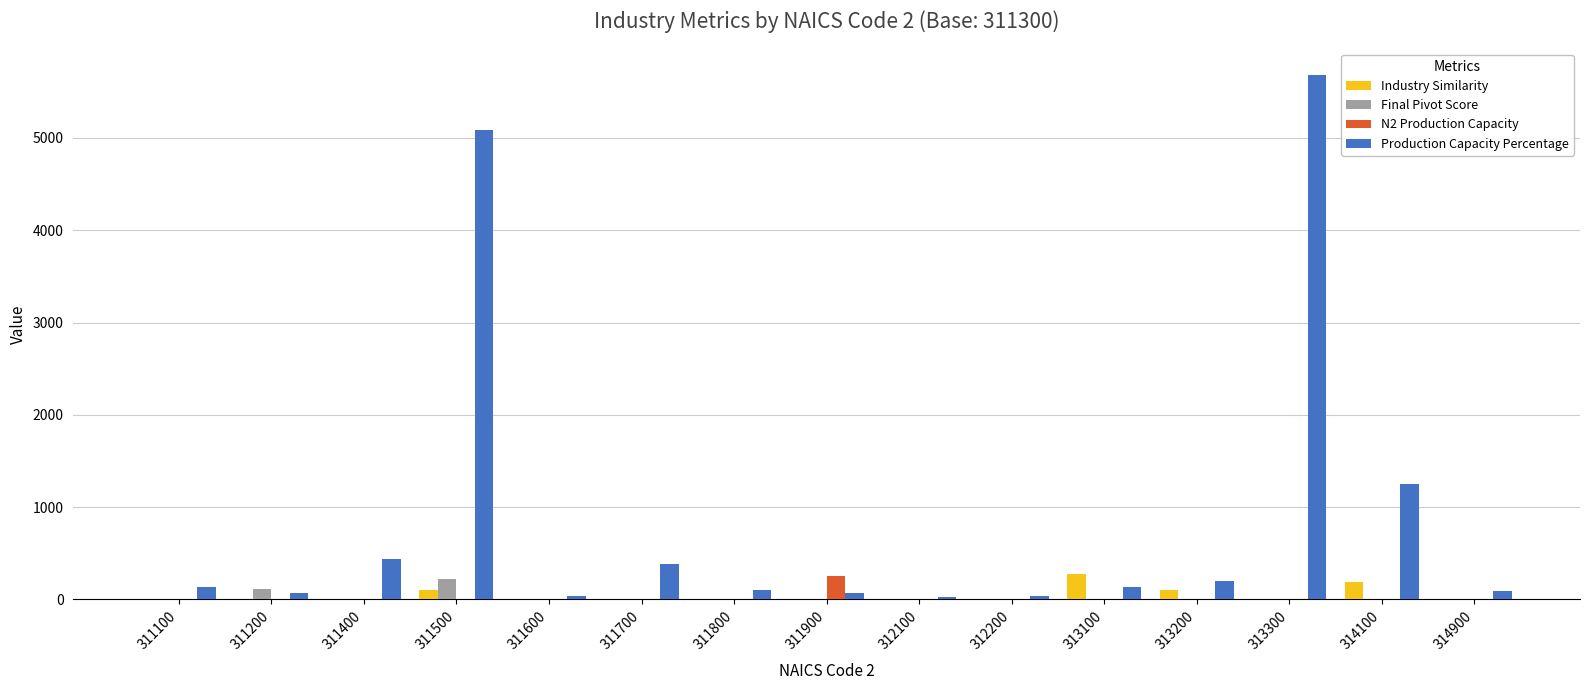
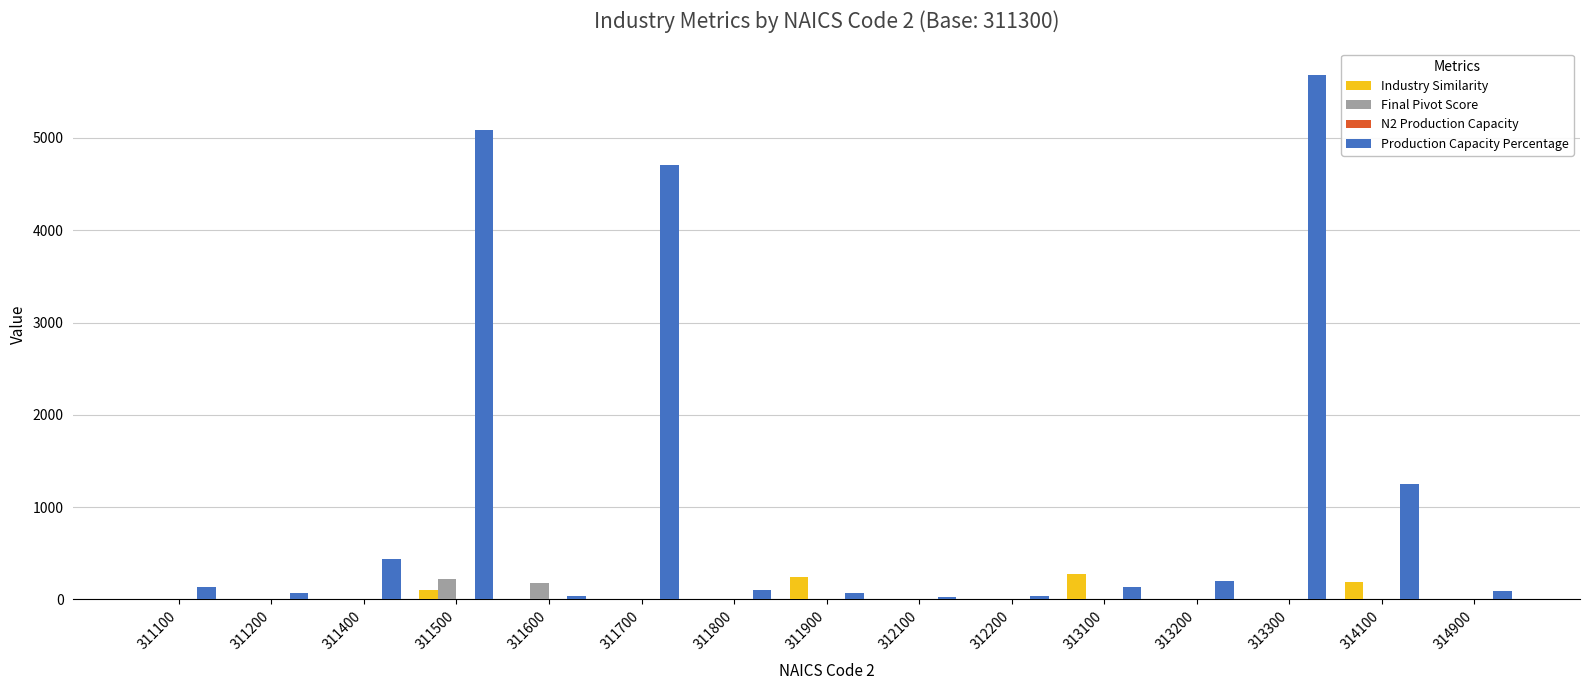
  {
    "Industry Similarity": {
      "311500": 100,
-     "311900": 0,
+     "311900": 200,
      "313100": 300,
-     "313200": 100,
+     "313200": 0,
      "314100": 200
    },
    "Final Pivot Score": {
-     "311200": 100,
+     "311200": 0,
      "311500": 200,
-     "311600": 0
+     "311600": 200
    },
    "N2 Production Capacity": {
-     "311900": 300
+     "311900": 0
    },
    "Production Capacity Percentage": {
      "311100": 100,
      "311200": 100,
      "311400": 400,
      "311500": 5100,
      "311600": 0,
-     "311700": 400,
+     "311700": 4700,
      "311800": 100,
      "311900": 100,
      "312200": 0,
      "313100": 100,
      "313200": 200,
      "313300": 5700,
      "314100": 1300,
      "314900": 100
    }
  }
